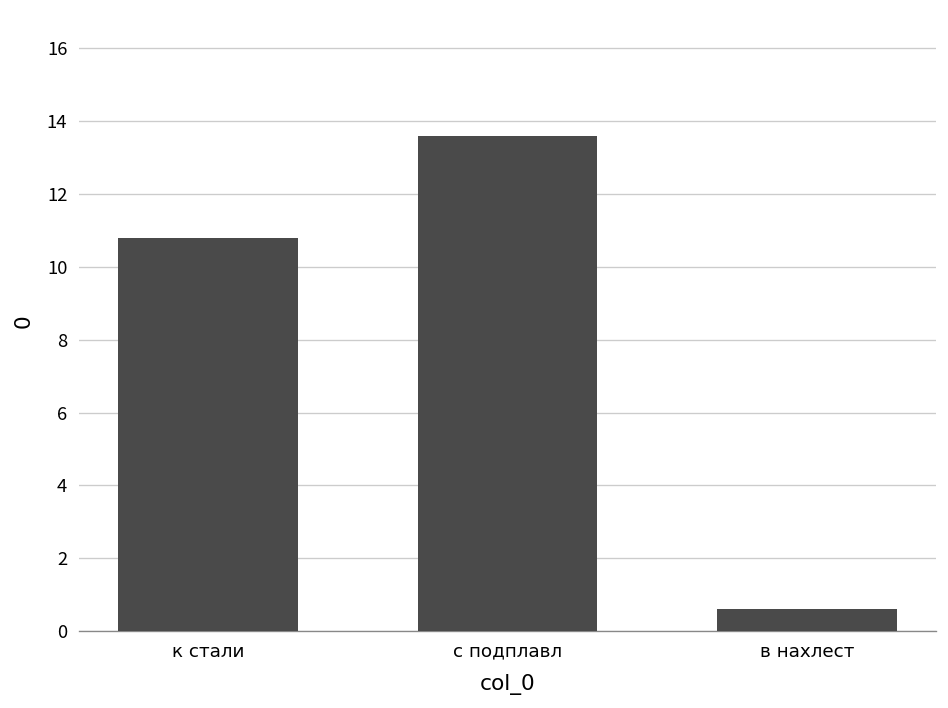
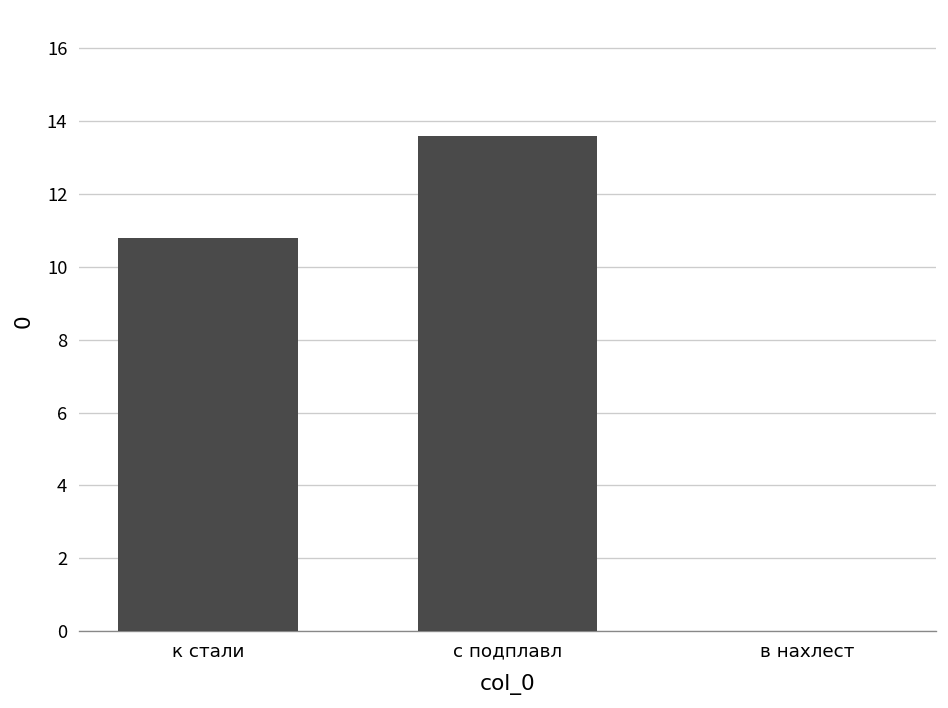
  {
    "к стали": 10.8,
    "с подплавл": 13.6,
-   "в нахлест": 0.6
+   "в нахлест": 0.0
  }
